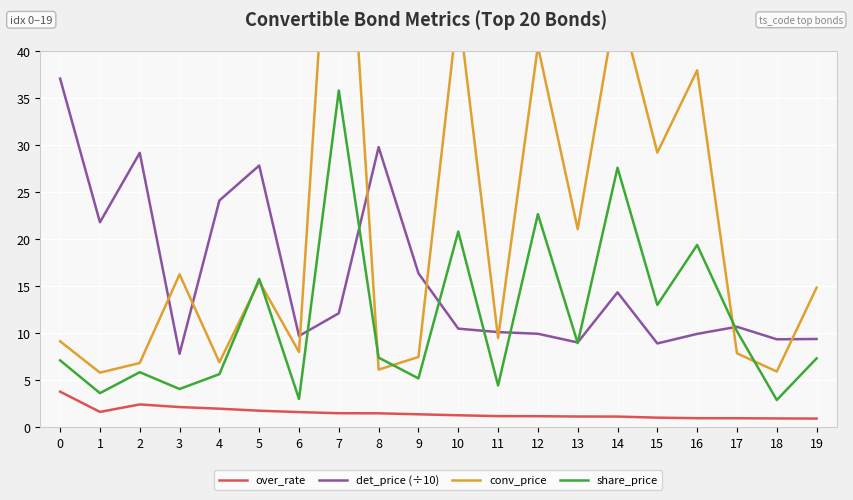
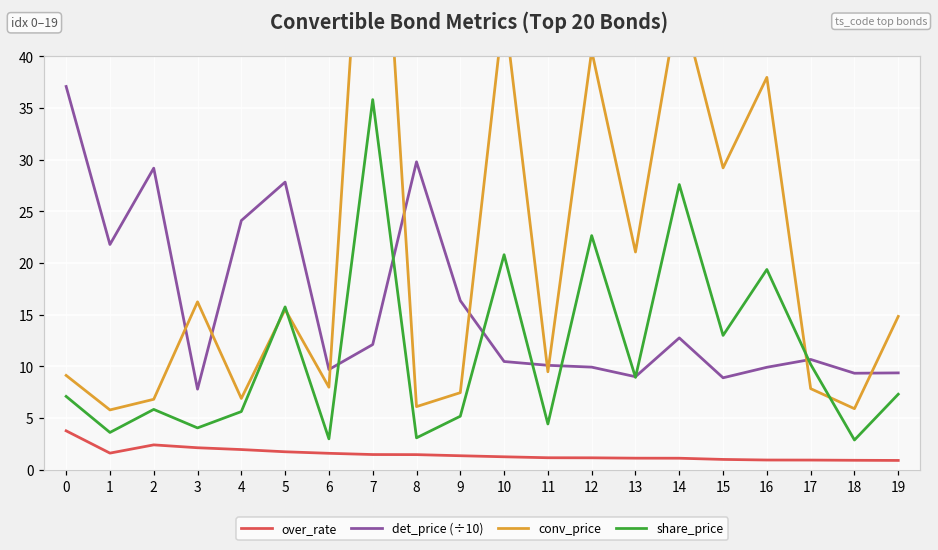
  {
    "over_rate": {
      "0": 4,
      "1": 2,
      "2": 2,
      "3": 2,
      "4": 2,
      "5": 2,
      "6": 2,
      "7": 1,
      "8": 1,
      "9": 1,
      "10": 1,
      "11": 1,
      "12": 1,
      "13": 1,
      "14": 1,
      "15": 1,
      "16": 1,
      "17": 1,
      "18": 1,
      "19": 1
    },
    "det_price (÷10)": {
      "0": 37,
      "1": 22,
      "2": 29,
      "3": 8,
      "4": 24,
      "5": 28,
      "6": 10,
      "7": 12,
      "8": 30,
      "9": 16,
      "10": 10,
      "11": 10,
      "12": 10,
-     "14": 14,
+     "14": 13,
      "15": 9,
      "16": 10,
      "17": 11,
      "18": 9,
      "19": 9
    },
    "conv_price": {
      "0": 9,
      "1": 6,
      "2": 7,
      "3": 16,
      "4": 7,
      "6": 8,
      "8": 6,
      "9": 7,
      "11": 9,
      "13": 21,
      "15": 29,
      "16": 38,
      "17": 8,
      "18": 6,
      "19": 15
    },
    "share_price": {
      "0": 7,
      "1": 4,
      "2": 6,
      "3": 4,
      "4": 6,
      "6": 3,
      "7": 36,
-     "8": 7,
+     "8": 3,
      "9": 5,
      "10": 21,
      "11": 4,
      "12": 23,
      "14": 28,
      "15": 13,
      "16": 19,
      "17": 10,
      "18": 3,
      "19": 7
    }
  }
